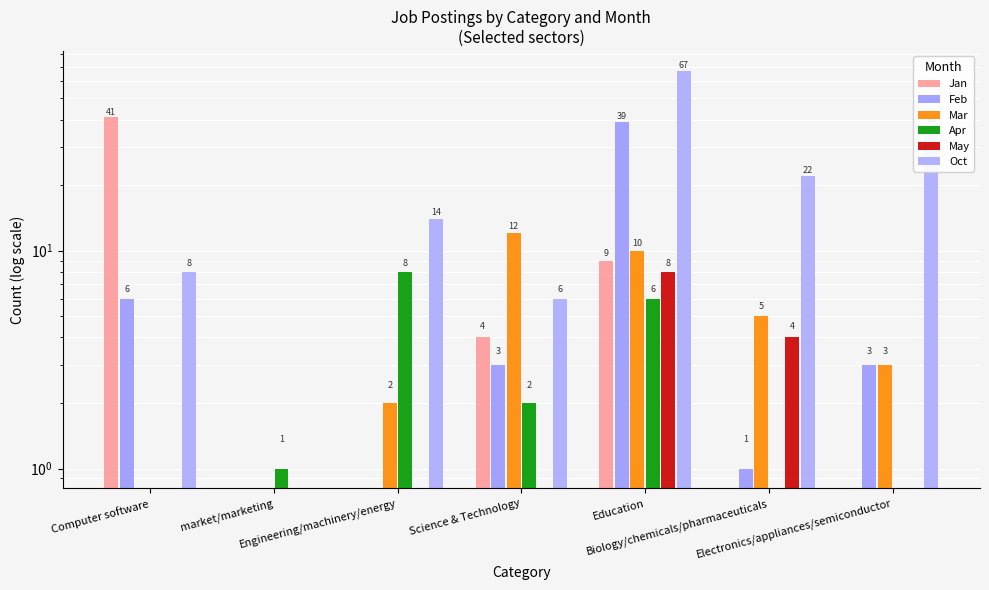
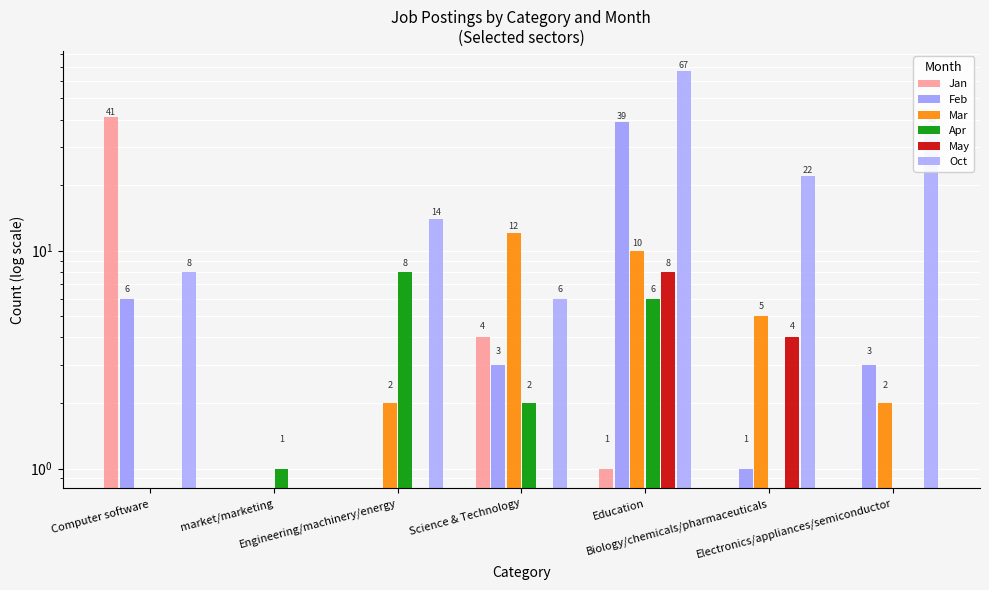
  {
    "Jan": {
      "Computer software": 41,
      "Science & Technology": 4,
-     "Education": 9
+     "Education": 1
    },
    "Mar": {
      "Engineering/machinery/energy": 2,
      "Science & Technology": 12,
      "Education": 10,
      "Biology/chemicals/pharmaceuticals": 5,
-     "Electronics/appliances/semiconductor": 3
+     "Electronics/appliances/semiconductor": 2
    },
    "Apr": {
      "market/marketing": 1,
      "Engineering/machinery/energy": 8,
      "Science & Technology": 2,
      "Education": 6
    },
    "May": {
      "Education": 8,
      "Biology/chemicals/pharmaceuticals": 4
    }
  }
